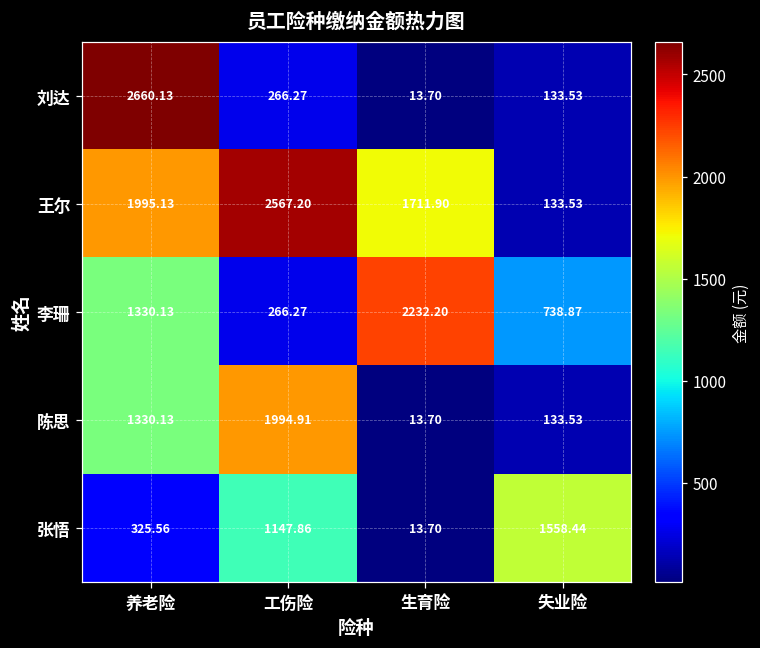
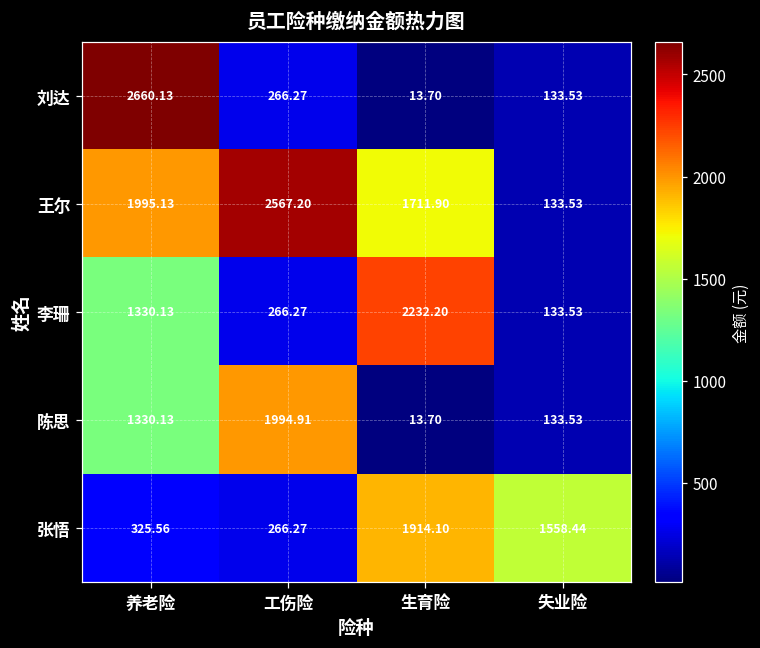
  {
    "刘达": {
      "养老险": 2660.13,
      "工伤险": 266.27,
      "生育险": 13.70,
      "失业险": 133.53
    },
    "王尔": {
      "养老险": 1995.13,
      "工伤险": 2567.20,
      "生育险": 1711.90,
      "失业险": 133.53
    },
    "李珊": {
      "养老险": 1330.13,
      "工伤险": 266.27,
      "生育险": 2232.20,
-     "失业险": 738.87
+     "失业险": 133.53
    },
    "陈思": {
      "养老险": 1330.13,
      "工伤险": 1994.91,
      "生育险": 13.70,
      "失业险": 133.53
    },
    "张悟": {
      "养老险": 325.56,
-     "工伤险": 1147.86,
-     "生育险": 13.70,
+     "工伤险": 266.27,
+     "生育险": 1914.10,
      "失业险": 1558.44
    }
  }
